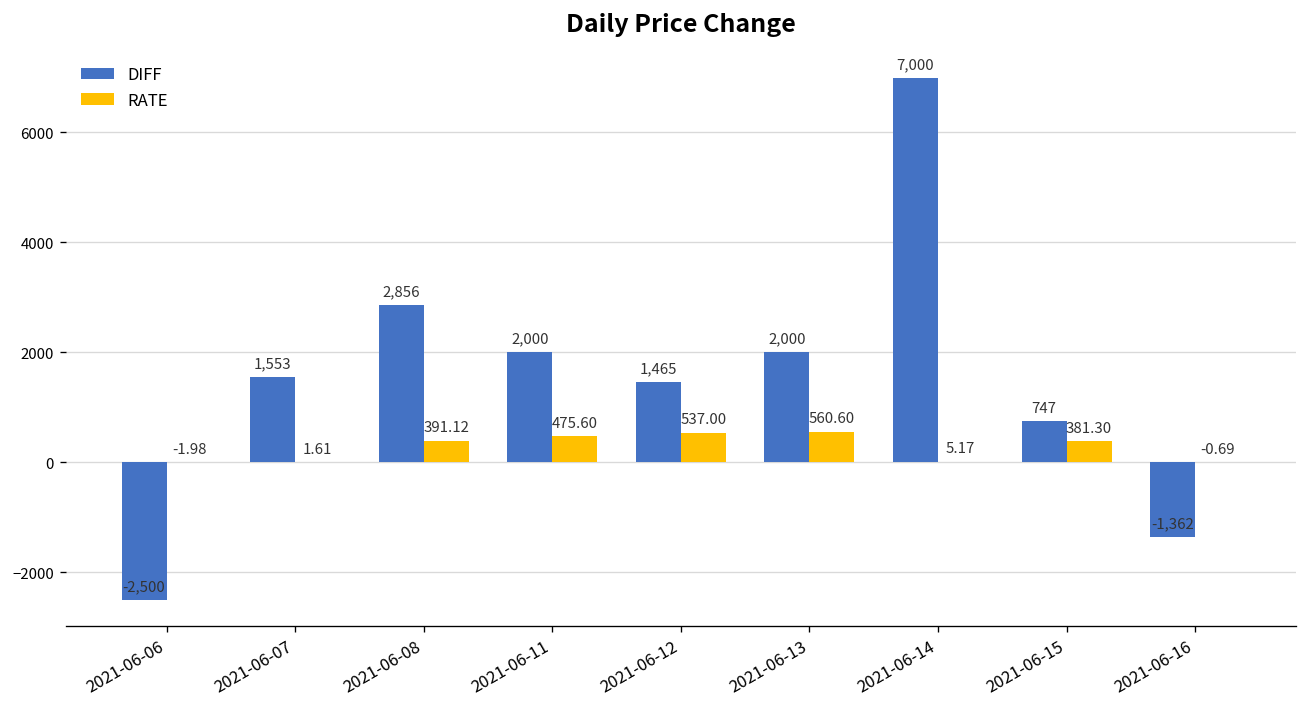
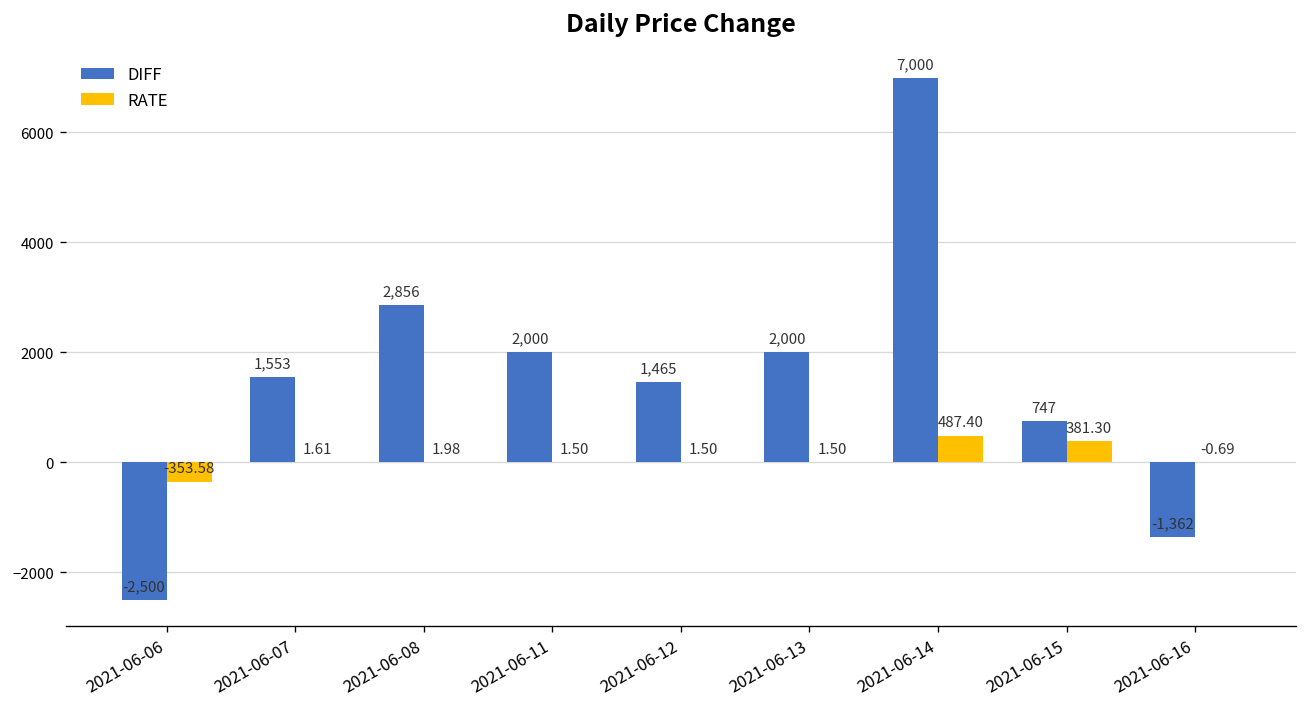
  {
    "DIFF": {
      "2021-06-06": "-2,500",
      "2021-06-07": "1,553",
      "2021-06-08": "2,856",
      "2021-06-11": "2,000",
      "2021-06-12": "1,465",
      "2021-06-13": "2,000",
      "2021-06-14": "7,000",
      "2021-06-15": "747",
      "2021-06-16": "-1,362"
    },
    "RATE": {
-     "2021-06-06": "-1.98",
+     "2021-06-06": "-353.58",
      "2021-06-07": "1.61",
-     "2021-06-08": "391.12",
-     "2021-06-11": "475.60",
-     "2021-06-12": "537.00",
-     "2021-06-13": "560.60",
-     "2021-06-14": "5.17",
+     "2021-06-08": "1.98",
+     "2021-06-11": "1.50",
+     "2021-06-12": "1.50",
+     "2021-06-13": "1.50",
+     "2021-06-14": "487.40",
      "2021-06-15": "381.30",
      "2021-06-16": "-0.69"
    }
  }
